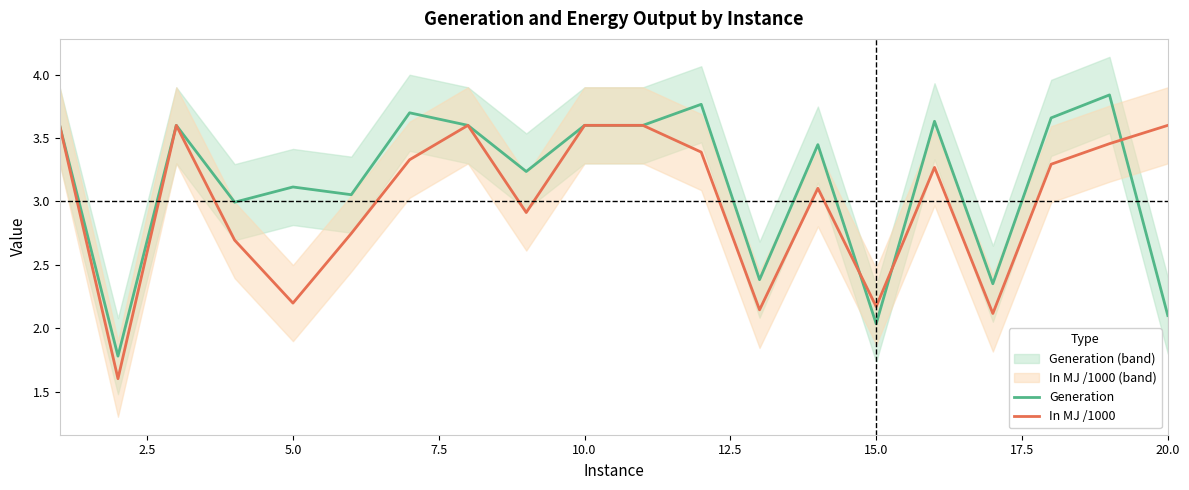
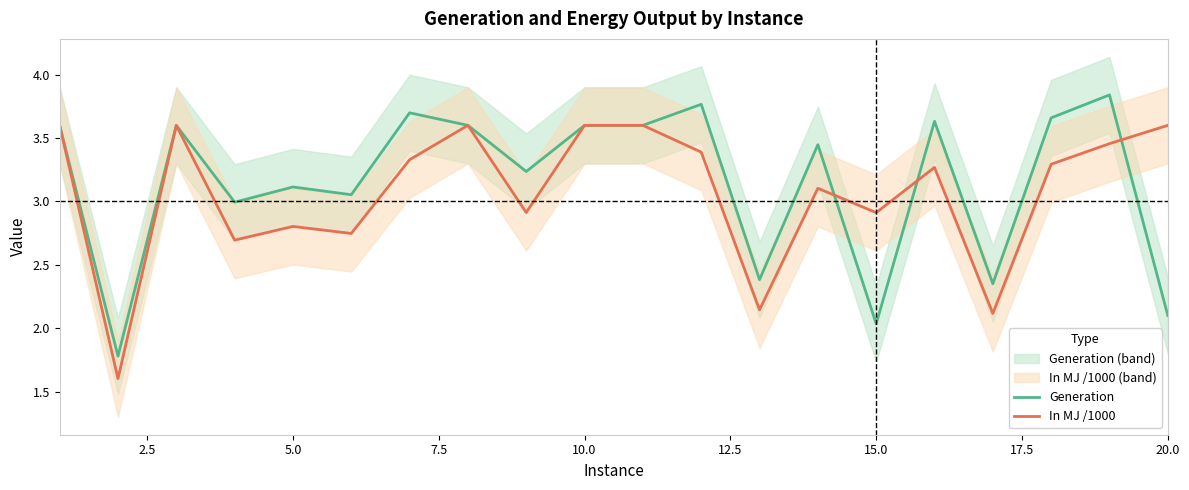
  {
    "Generation": {
      "15.0": 2.04,
      "20.0": 2.10
    },
    "In MJ /1000": {
-     "5.0": 2.20,
-     "15.0": 2.17,
+     "5.0": 2.80,
+     "15.0": 2.91,
      "20.0": 3.60
    }
  }
